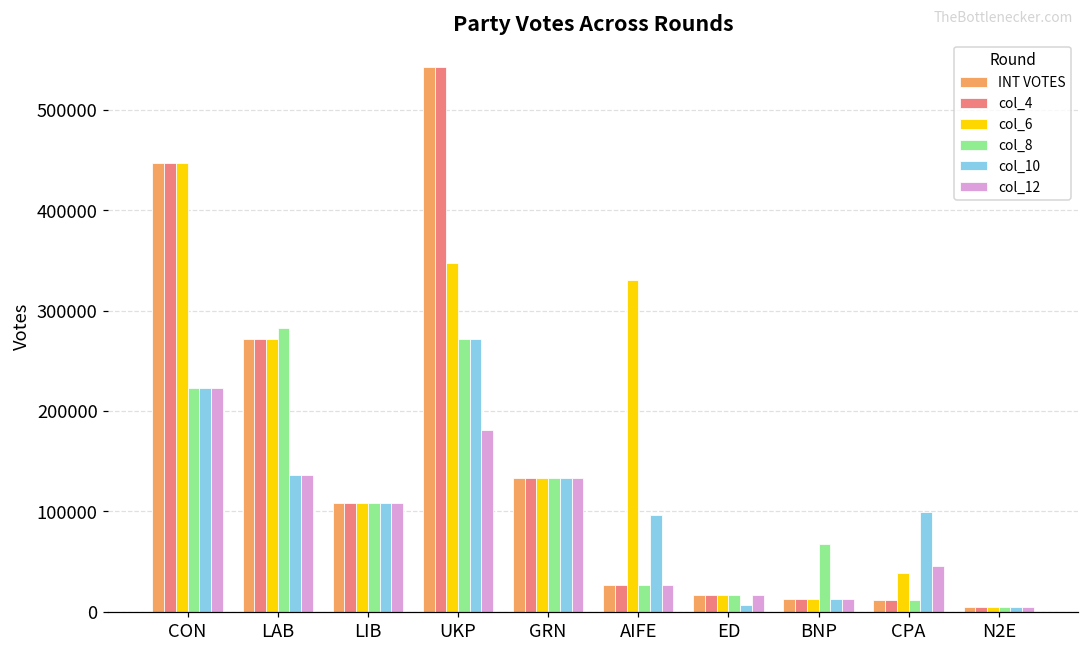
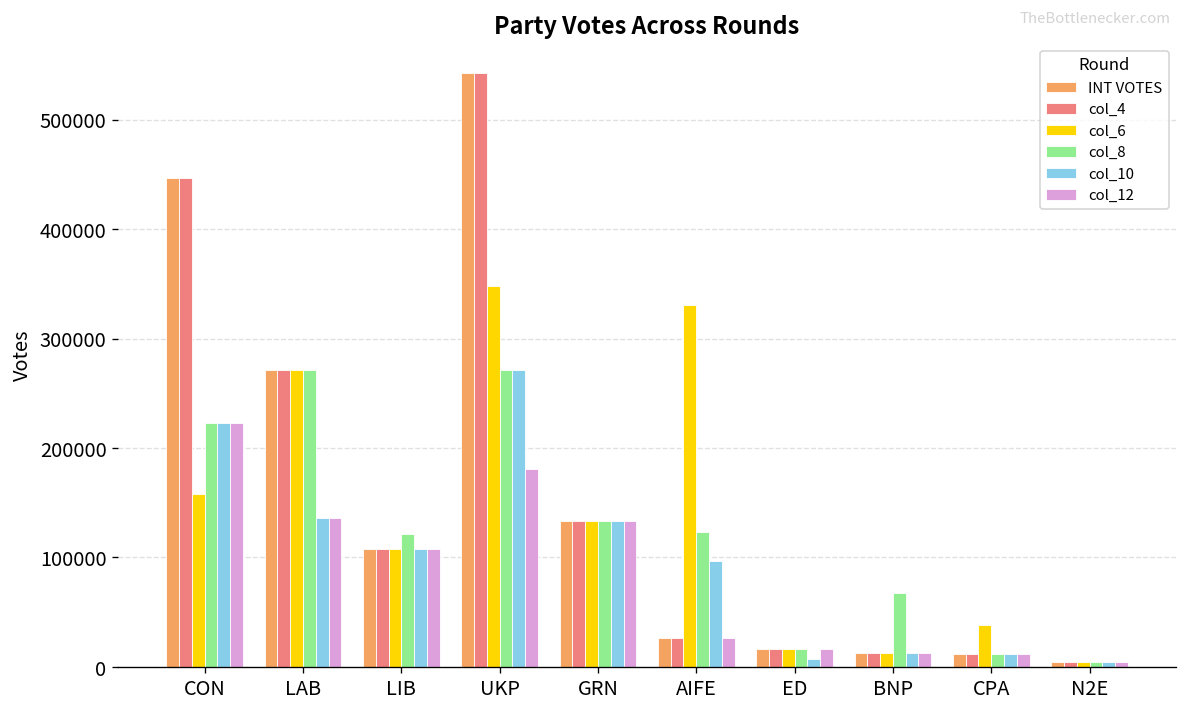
  {
    "col_6": {
-     "CON": 450000,
+     "CON": 160000,
      "LAB": 270000,
      "LIB": 110000,
      "UKP": 350000,
      "GRN": 130000,
      "AIFE": 330000,
      "ED": 20000,
      "BNP": 10000,
      "CPA": 40000,
      "N2E": 0
    },
    "col_8": {
      "CON": 220000,
-     "LAB": 280000,
-     "LIB": 110000,
+     "LAB": 270000,
+     "LIB": 120000,
      "UKP": 270000,
      "GRN": 130000,
-     "AIFE": 30000,
+     "AIFE": 120000,
      "ED": 20000,
      "BNP": 70000,
      "CPA": 10000,
      "N2E": 0
    },
    "col_10": {
      "CON": 220000,
      "LAB": 140000,
      "LIB": 110000,
      "UKP": 270000,
      "GRN": 130000,
      "AIFE": 100000,
      "ED": 10000,
      "BNP": 10000,
-     "CPA": 100000,
+     "CPA": 10000,
      "N2E": 0
    },
    "col_12": {
      "CON": 220000,
      "LAB": 140000,
      "LIB": 110000,
      "UKP": 180000,
      "GRN": 130000,
      "AIFE": 30000,
      "ED": 20000,
      "BNP": 10000,
-     "CPA": 40000,
+     "CPA": 10000,
      "N2E": 0
    }
  }
